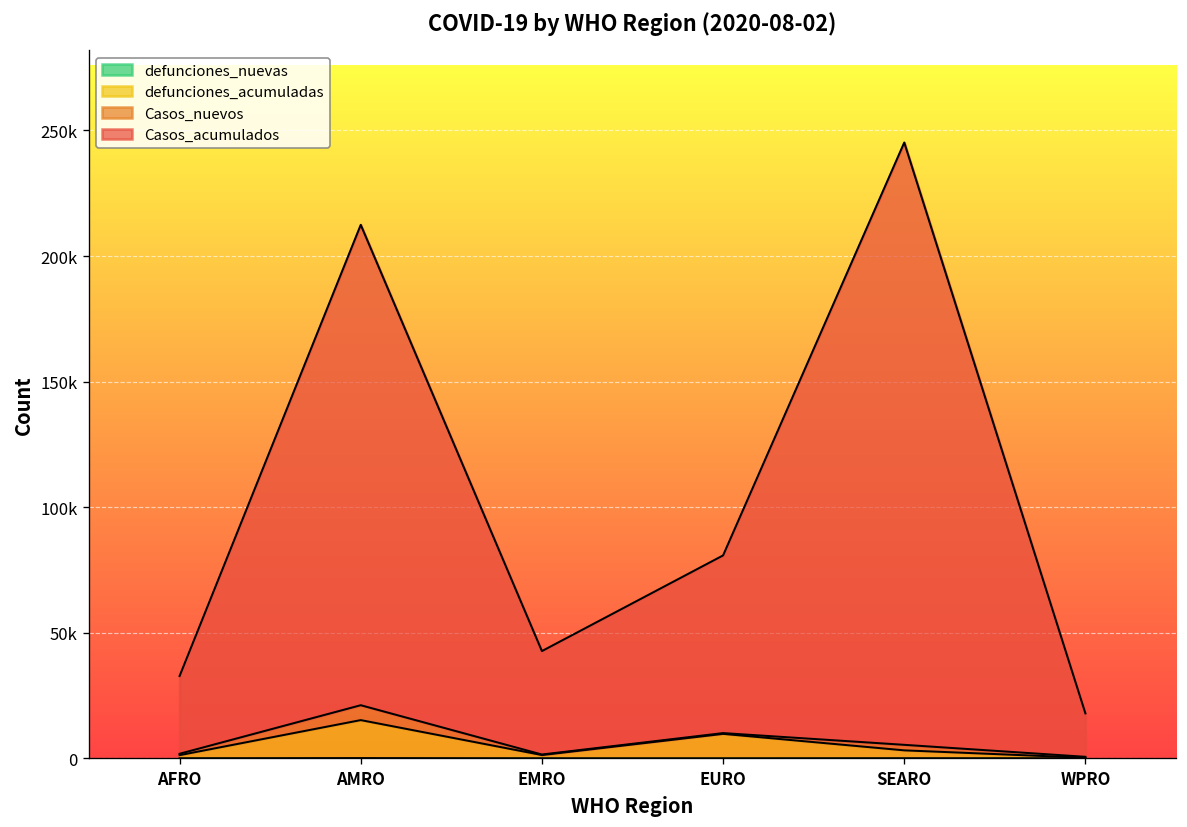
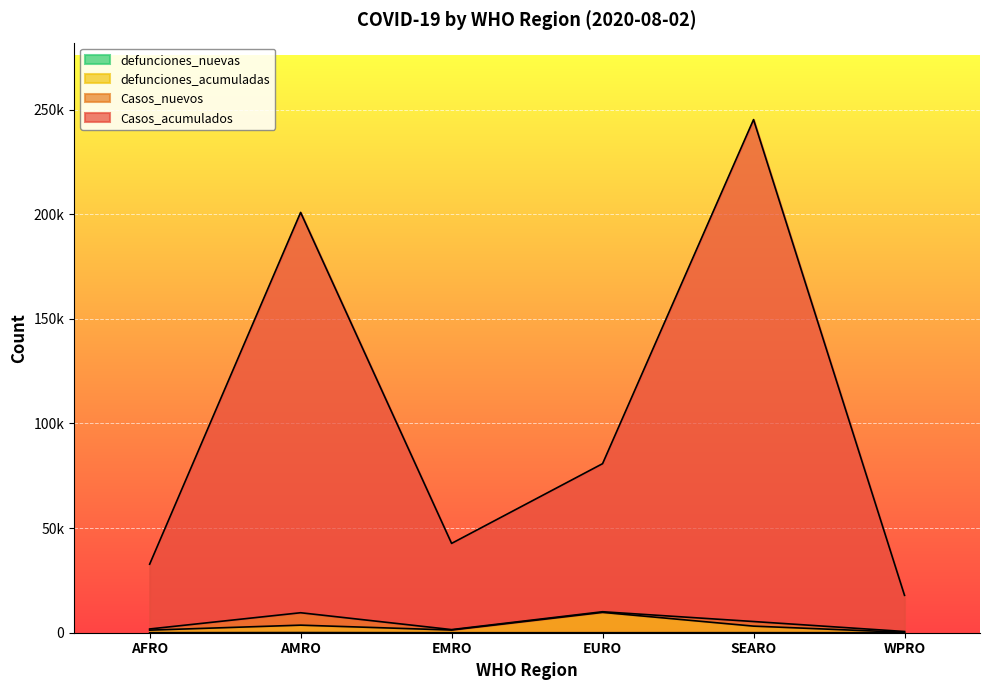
  {
    "defunciones_nuevas": {
      "AFRO": 0,
      "AMRO": 0,
      "EMRO": 0,
      "EURO": 0,
      "SEARO": 0
    },
    "defunciones_acumuladas": {
-     "AMRO": 15000,
+     "AMRO": 4000,
      "SEARO": 3000
    }
  }
